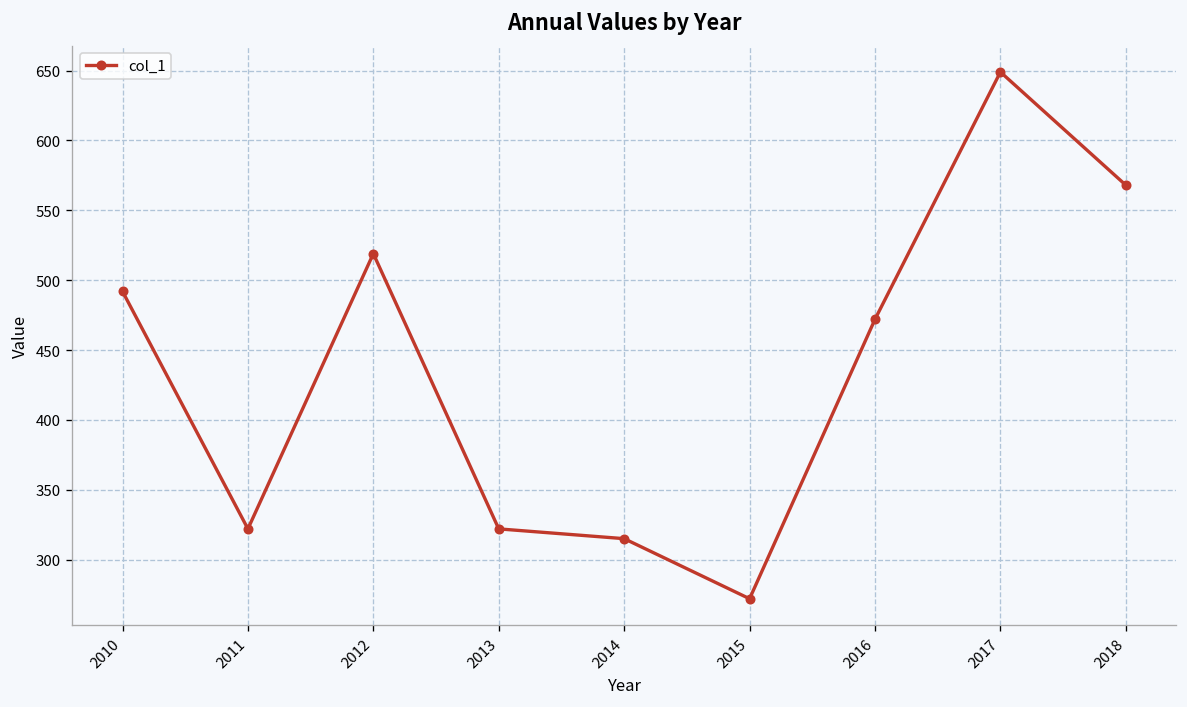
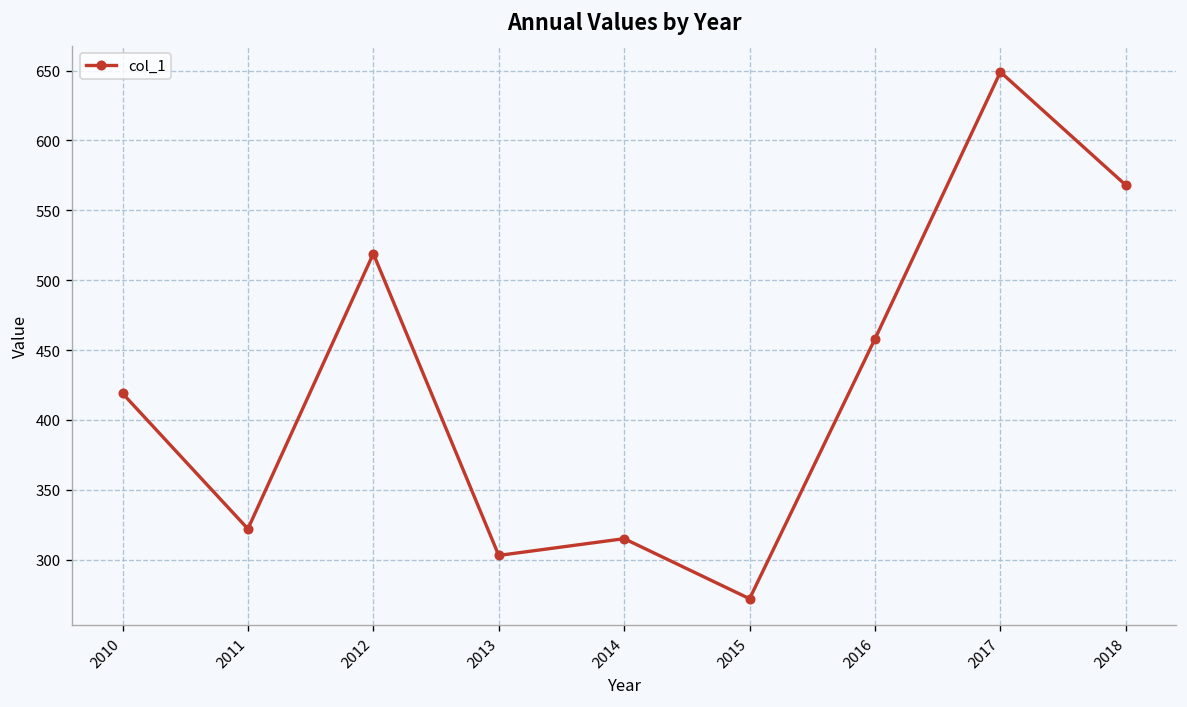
  {
-   "2010": 492,
+   "2010": 419,
    "2011": 322,
    "2012": 519,
-   "2013": 322,
+   "2013": 303,
    "2014": 315,
    "2015": 272,
-   "2016": 472,
+   "2016": 458,
    "2017": 649,
    "2018": 568
  }
